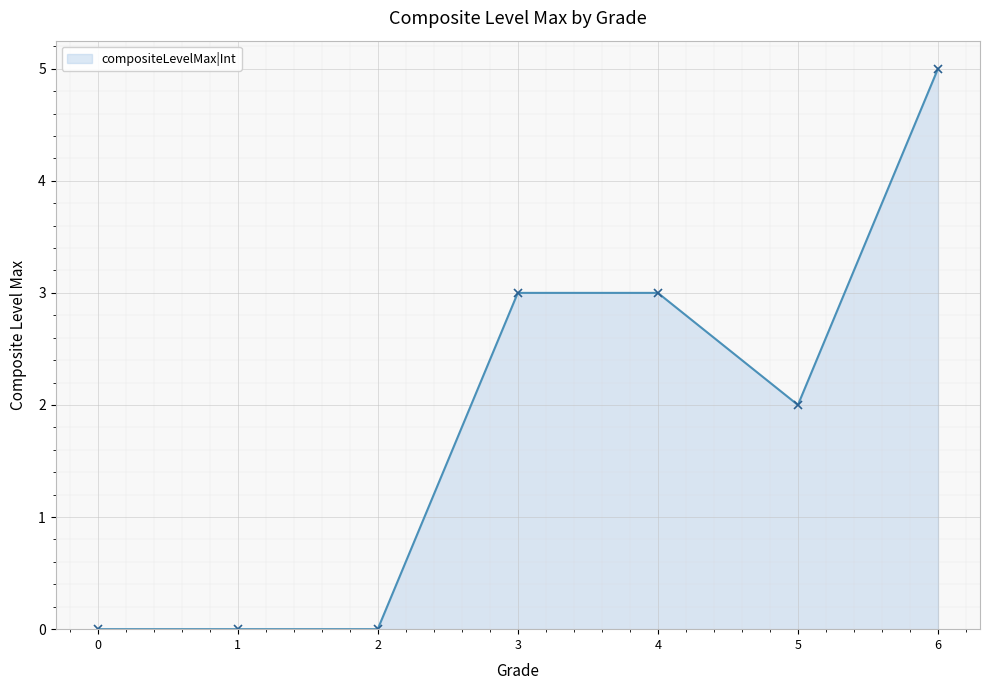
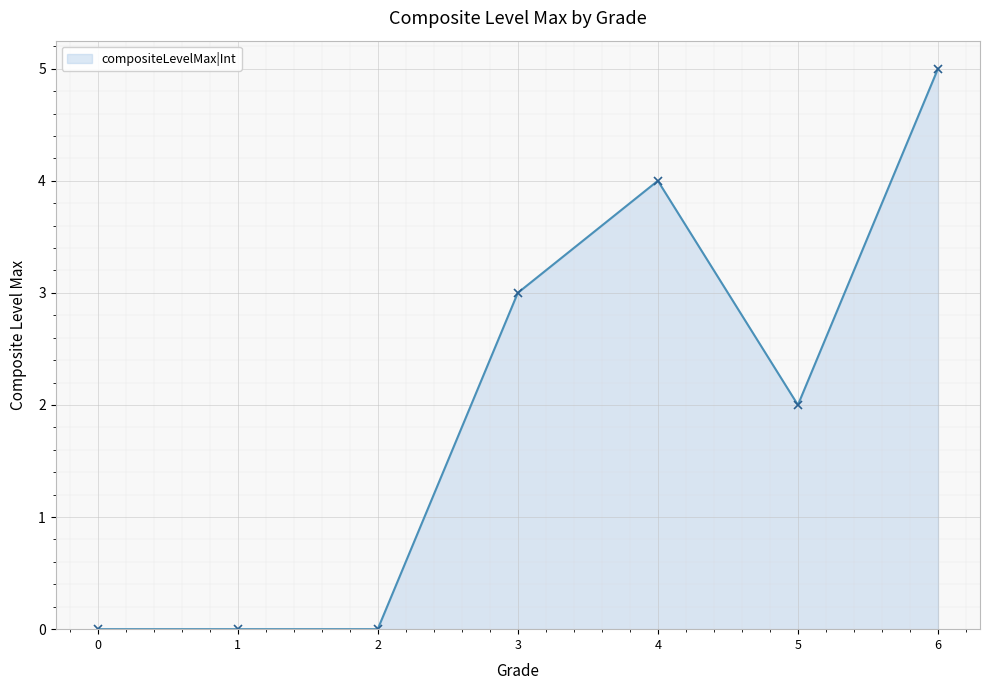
  {
    "0": 0,
    "1": 0,
    "2": 0,
    "3": 3,
-   "4": 3,
+   "4": 4,
    "5": 2,
    "6": 5
  }
